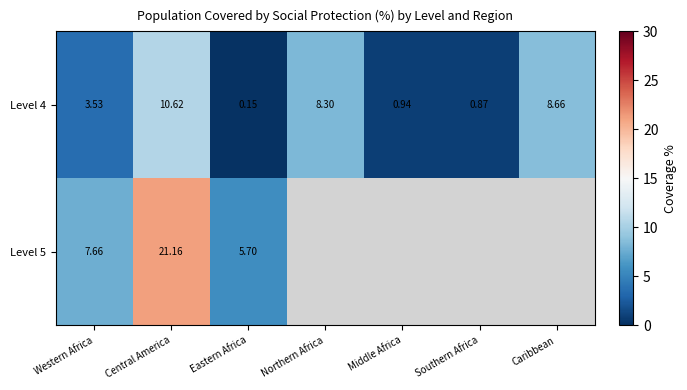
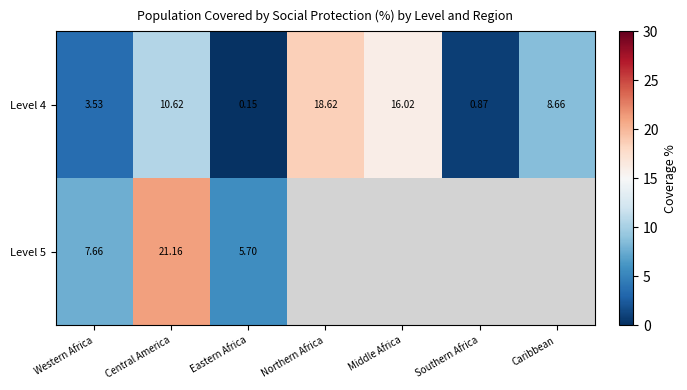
  {
    "Level 4": {
      "Western Africa": 3.53,
      "Central America": 10.62,
      "Eastern Africa": 0.15,
-     "Northern Africa": 8.30,
-     "Middle Africa": 0.94,
+     "Northern Africa": 18.62,
+     "Middle Africa": 16.02,
      "Southern Africa": 0.87,
      "Caribbean": 8.66
    },
    "Level 5": {
      "Western Africa": 7.66,
      "Central America": 21.16,
      "Eastern Africa": 5.70
    }
  }
